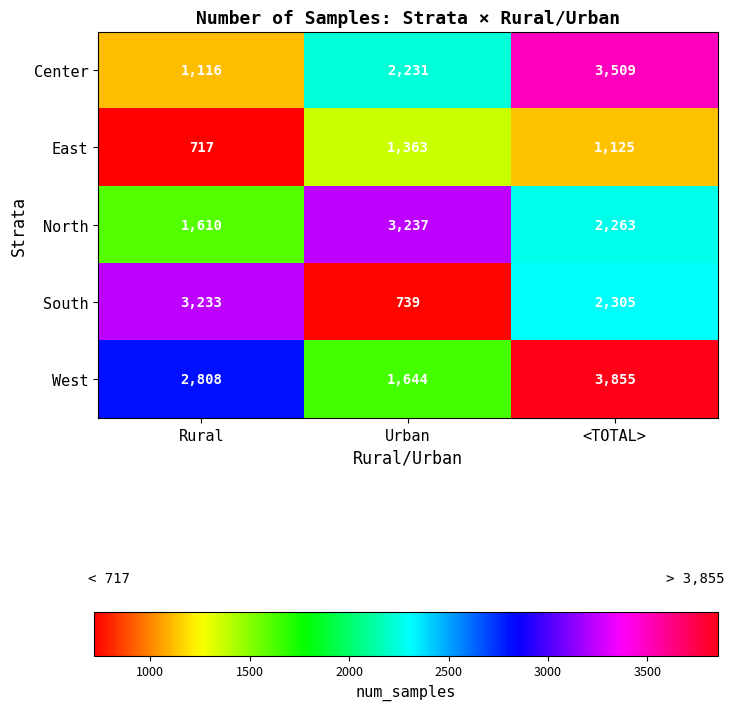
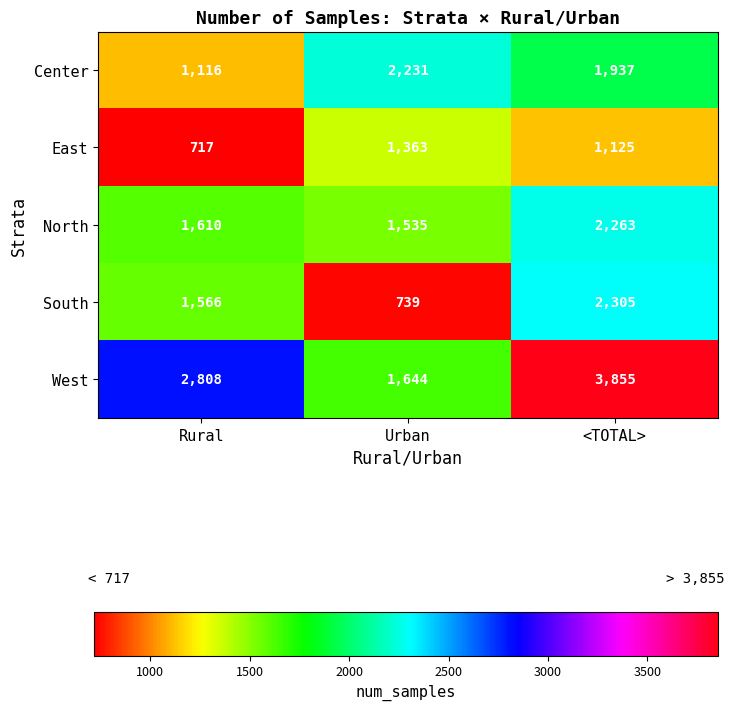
  {
    "Center": {
      "Rural": "1,116",
      "Urban": "2,231",
-     "<TOTAL>": "3,509"
+     "<TOTAL>": "1,937"
    },
    "East": {
      "Rural": "717",
      "Urban": "1,363",
      "<TOTAL>": "1,125"
    },
    "North": {
      "Rural": "1,610",
-     "Urban": "3,237",
+     "Urban": "1,535",
      "<TOTAL>": "2,263"
    },
    "South": {
-     "Rural": "3,233",
+     "Rural": "1,566",
      "Urban": "739",
      "<TOTAL>": "2,305"
    },
    "West": {
      "Rural": "2,808",
      "Urban": "1,644",
      "<TOTAL>": "3,855"
    }
  }
